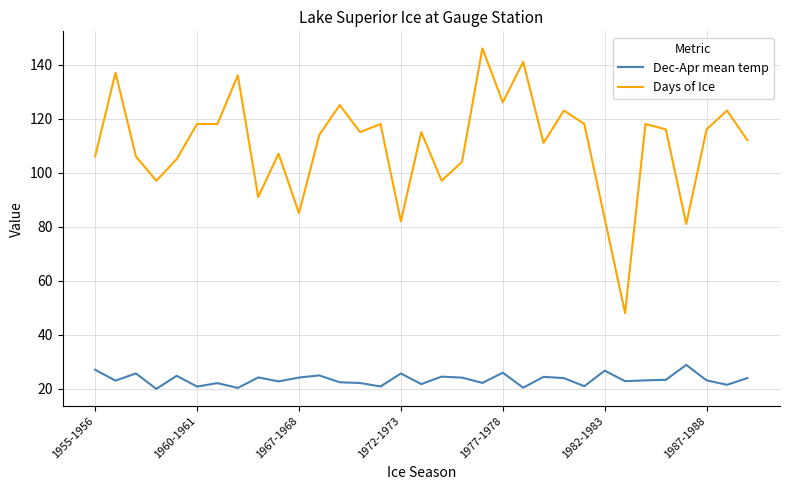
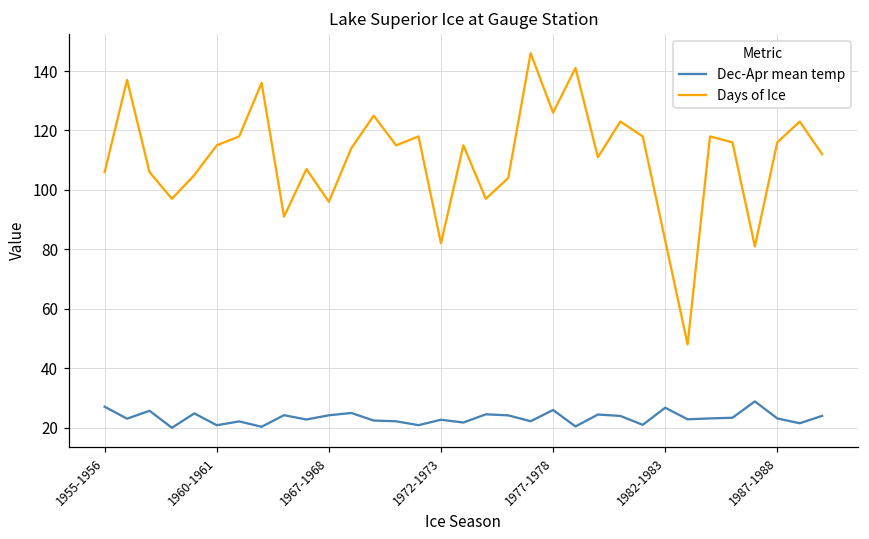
  {
    "Dec-Apr mean temp": {
      "1955-1956": 27,
      "1960-1961": 21,
      "1967-1968": 24,
-     "1972-1973": 26,
+     "1972-1973": 23,
      "1977-1978": 26,
      "1982-1983": 27,
      "1987-1988": 23
    },
    "Days of Ice": {
      "1955-1956": 106,
-     "1960-1961": 118,
-     "1967-1968": 85,
+     "1960-1961": 115,
+     "1967-1968": 96,
      "1972-1973": 82,
      "1977-1978": 126,
      "1982-1983": 83,
      "1987-1988": 116
    }
  }
